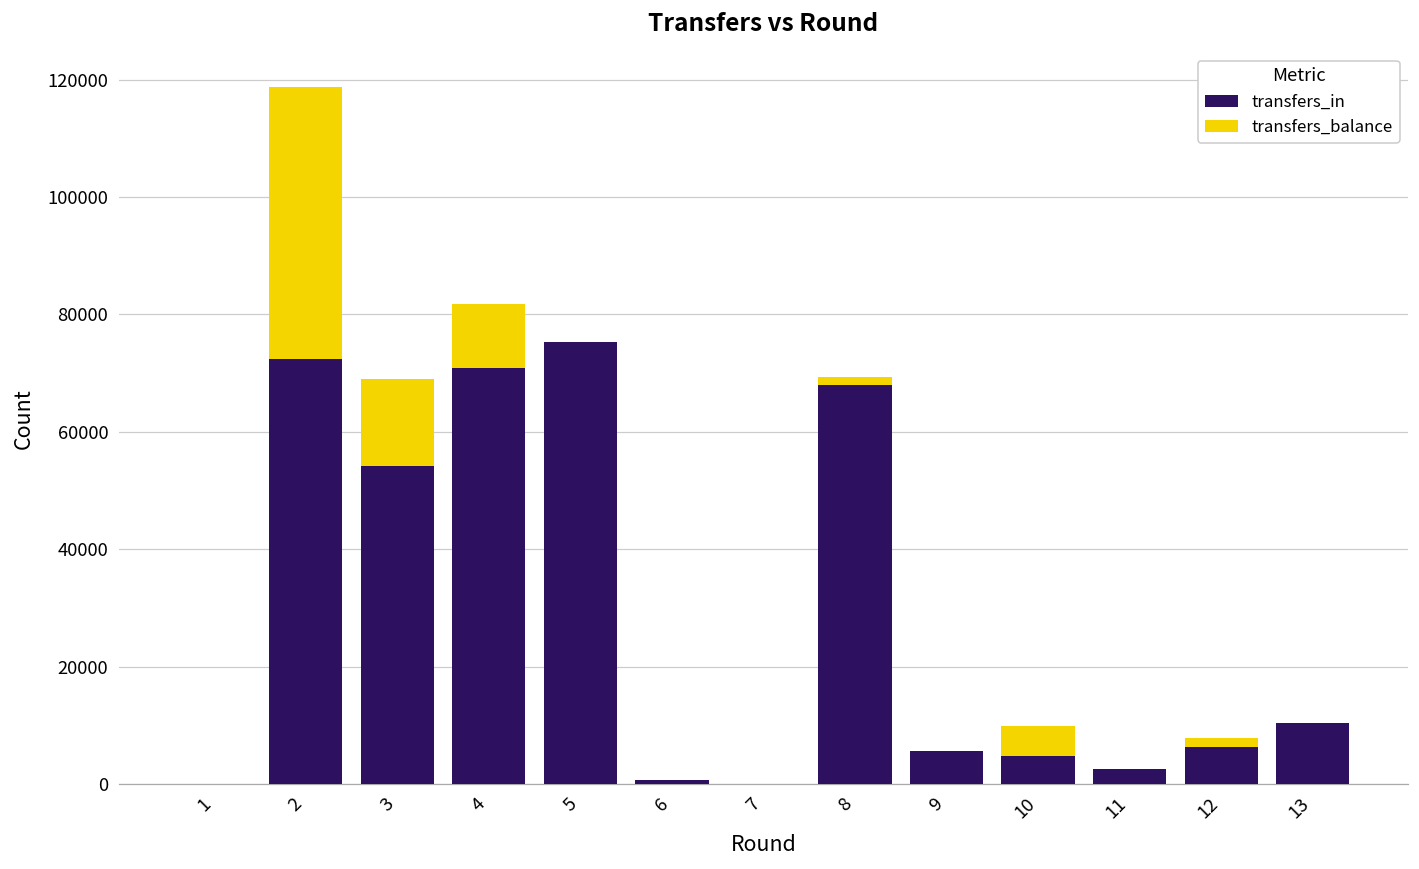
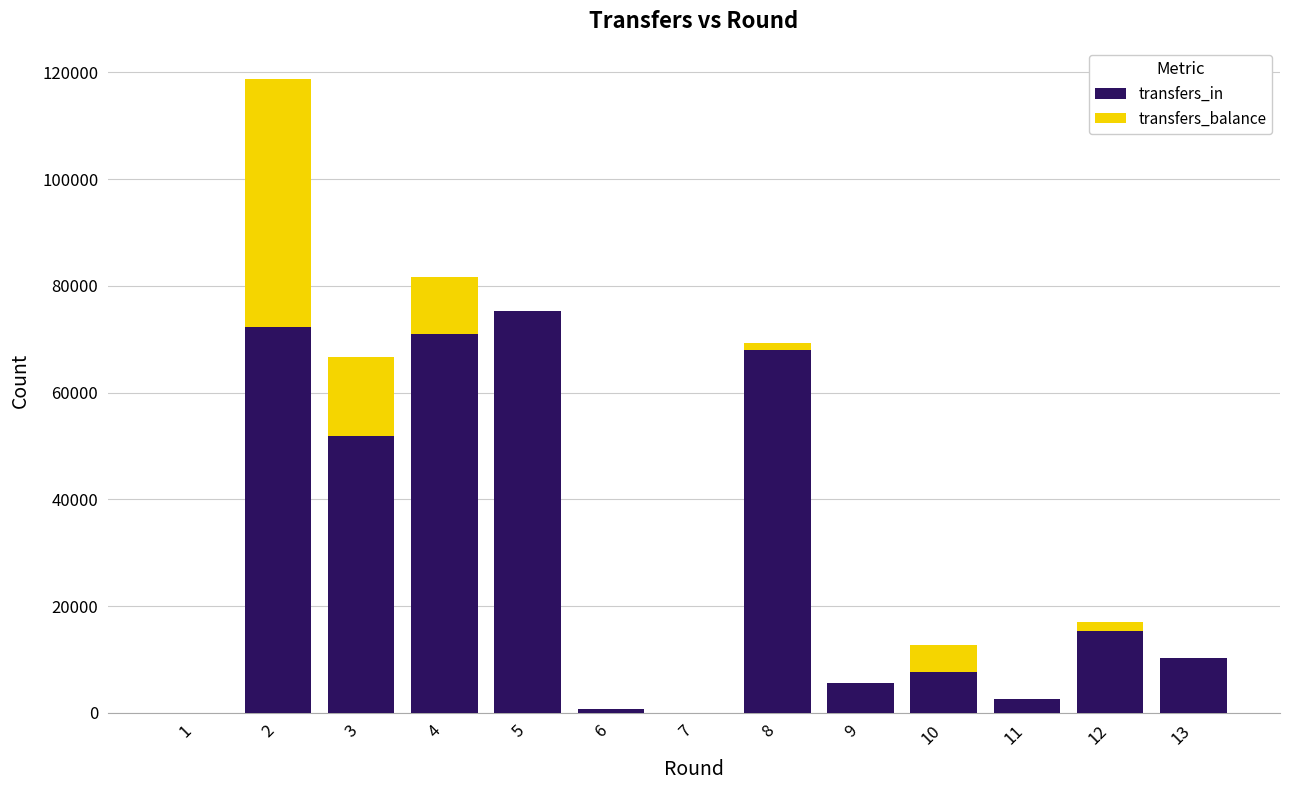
  {
    "transfers_in": {
      "1": 0,
      "2": 72000,
-     "3": 54000,
+     "3": 52000,
      "4": 71000,
      "5": 75000,
      "6": 1000,
      "8": 68000,
      "9": 6000,
-     "10": 5000,
+     "10": 8000,
      "11": 3000,
-     "12": 6000,
+     "12": 15000,
      "13": 10000
    },
    "transfers_balance": {
      "1": 0,
      "2": 46000,
      "3": 15000,
      "4": 11000,
      "5": 0,
      "6": 0,
      "7": 0,
      "8": 1000,
      "9": 0,
      "10": 5000,
      "11": 0,
      "12": 2000,
      "13": 0
    }
  }
